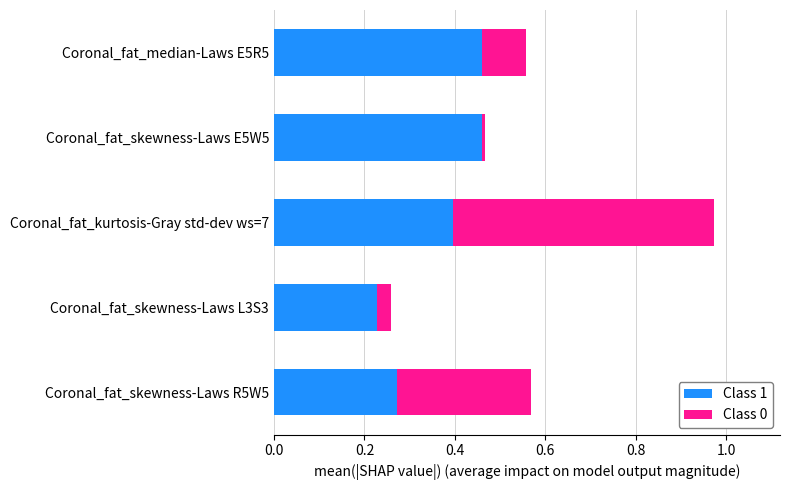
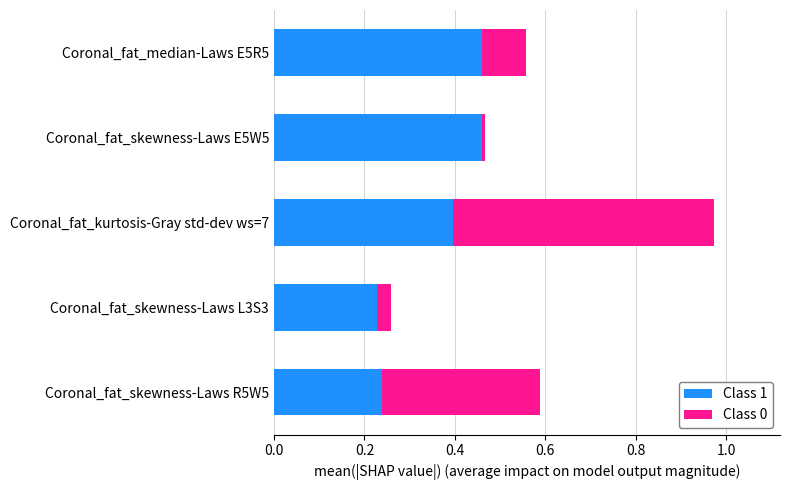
  {
    "Class 1": {
      "Coronal_fat_median-Laws E5R5": 0.46,
      "Coronal_fat_skewness-Laws E5W5": 0.46,
      "Coronal_fat_kurtosis-Gray std-dev ws=7": 0.40,
      "Coronal_fat_skewness-Laws L3S3": 0.23,
-     "Coronal_fat_skewness-Laws R5W5": 0.27
+     "Coronal_fat_skewness-Laws R5W5": 0.24
    },
    "Class 0": {
      "Coronal_fat_median-Laws E5R5": 0.10,
      "Coronal_fat_skewness-Laws E5W5": 0.01,
      "Coronal_fat_kurtosis-Gray std-dev ws=7": 0.58,
      "Coronal_fat_skewness-Laws L3S3": 0.03,
-     "Coronal_fat_skewness-Laws R5W5": 0.30
+     "Coronal_fat_skewness-Laws R5W5": 0.35
    }
  }
